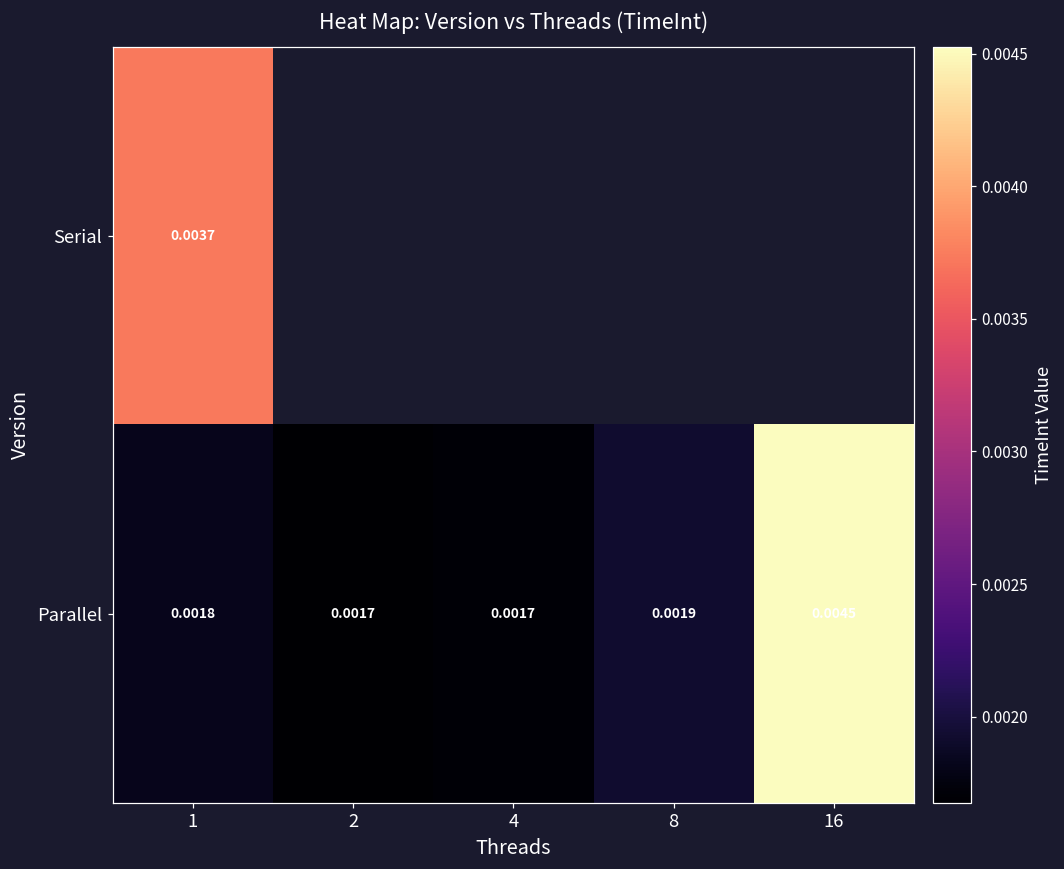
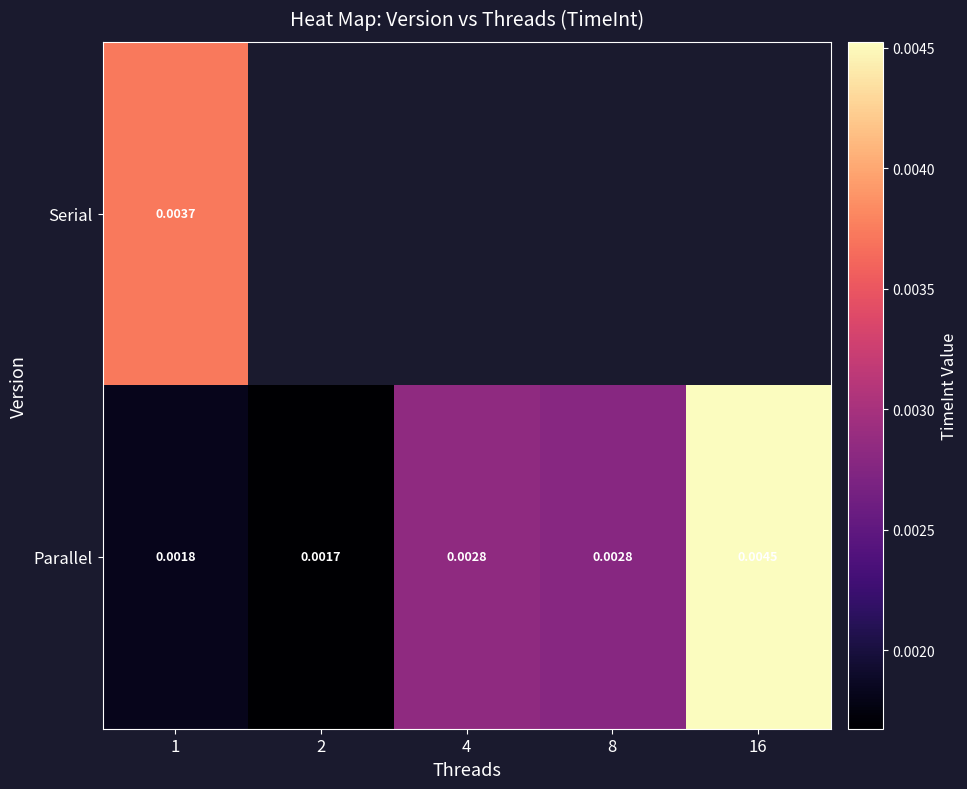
  {
    "Serial": {
      "1": 0.0037
    },
    "Parallel": {
      "1": 0.0018,
      "2": 0.0017,
-     "4": 0.0017,
-     "8": 0.0019,
+     "4": 0.0028,
+     "8": 0.0028,
      "16": 0.0045
    }
  }
